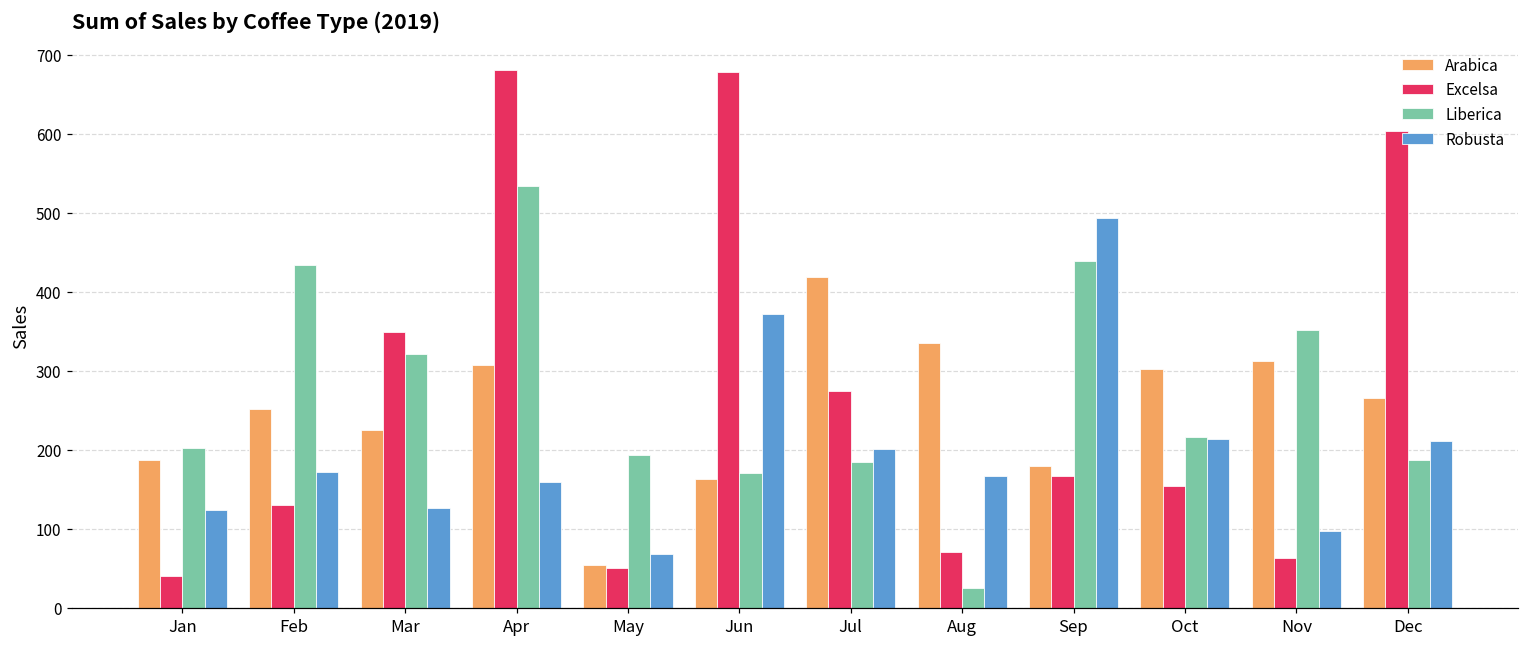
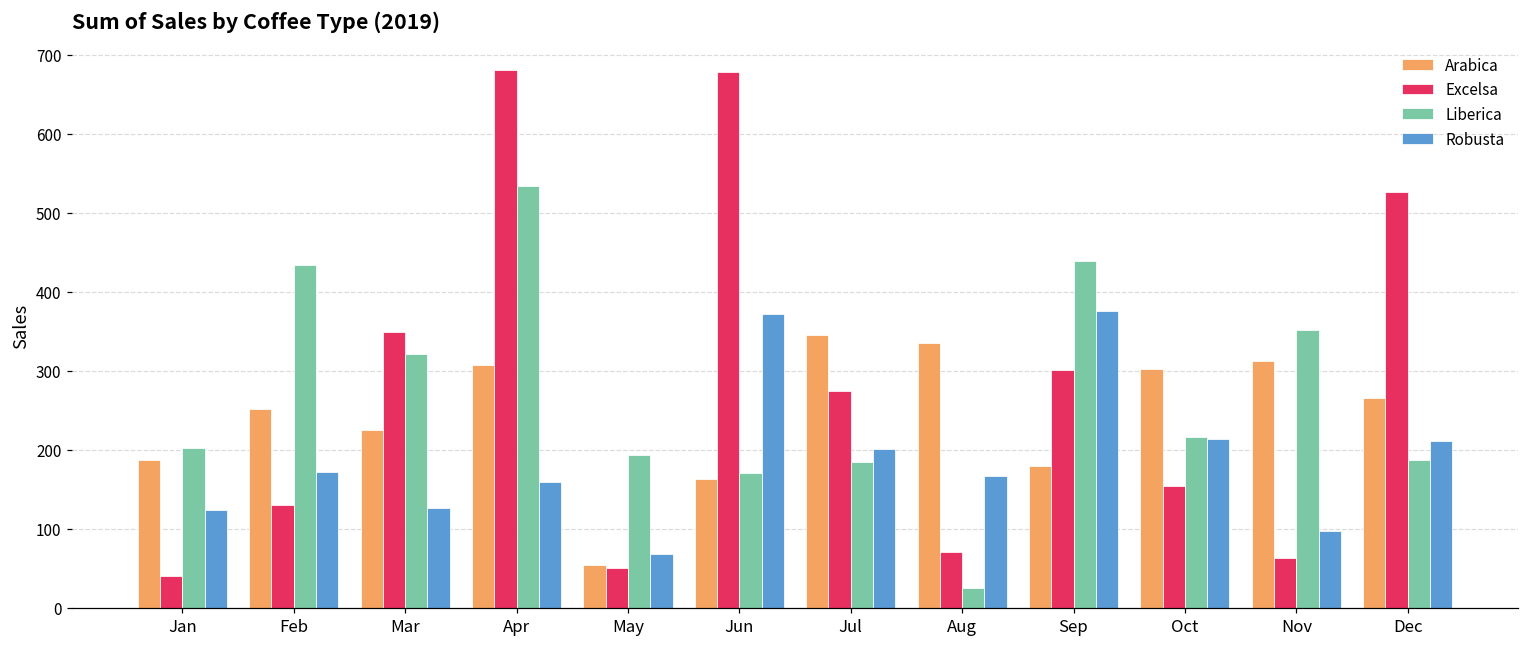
  {
    "Arabica": {
      "Jan": 190,
      "Feb": 250,
      "Mar": 220,
      "Apr": 310,
      "May": 50,
      "Jun": 160,
-     "Jul": 420,
+     "Jul": 350,
      "Aug": 330,
      "Sep": 180,
      "Oct": 300,
      "Nov": 310,
      "Dec": 270
    },
    "Excelsa": {
      "Jan": 40,
      "Feb": 130,
      "Mar": 350,
      "Apr": 680,
      "May": 50,
      "Jun": 680,
      "Jul": 270,
      "Aug": 70,
-     "Sep": 170,
+     "Sep": 300,
      "Oct": 150,
      "Nov": 60,
-     "Dec": 600
+     "Dec": 530
    },
    "Liberica": {
      "Jan": 200,
      "Feb": 430,
      "Mar": 320,
      "Apr": 530,
      "May": 190,
      "Jun": 170,
      "Jul": 180,
      "Aug": 30,
      "Sep": 440,
      "Oct": 220,
      "Nov": 350,
      "Dec": 190
    },
    "Robusta": {
      "Jan": 120,
      "Feb": 170,
      "Mar": 130,
      "Apr": 160,
      "May": 70,
      "Jun": 370,
      "Jul": 200,
      "Aug": 170,
-     "Sep": 490,
+     "Sep": 380,
      "Oct": 210,
      "Nov": 100,
      "Dec": 210
    }
  }
